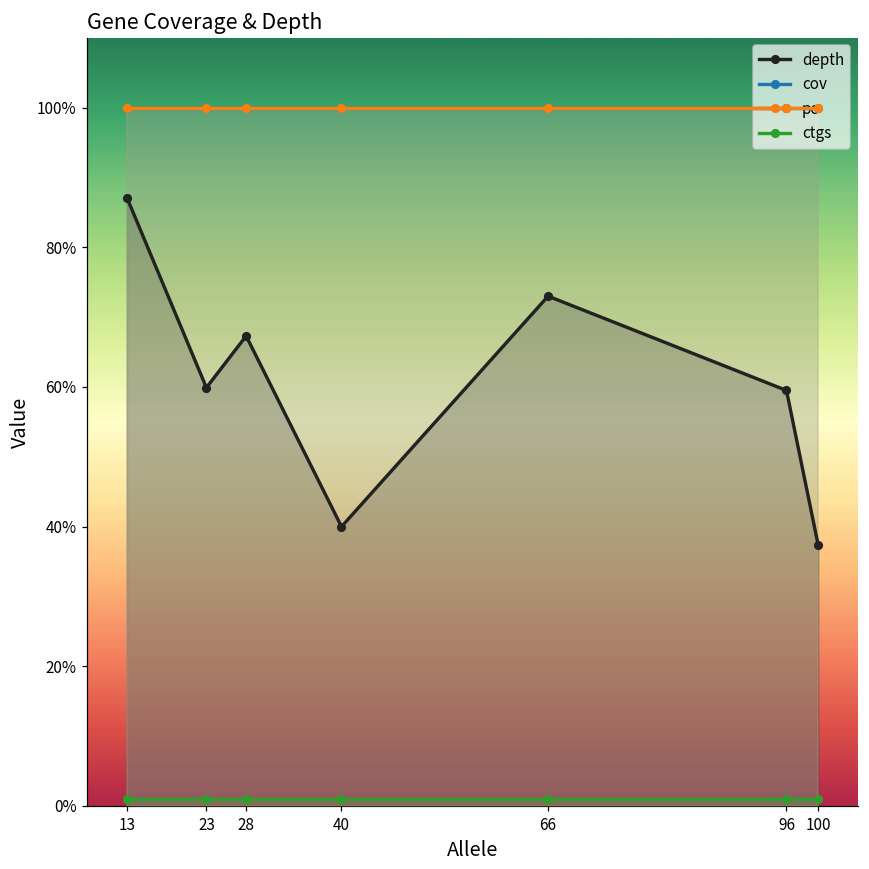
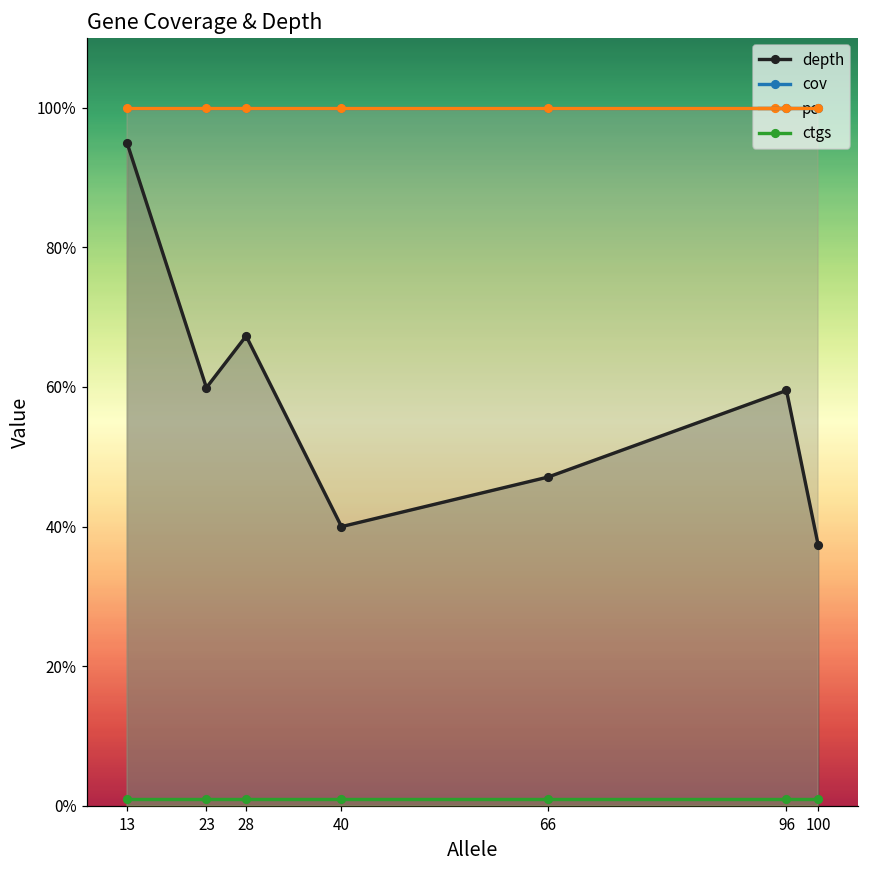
  {
    "depth": {
-     "13": "87%",
+     "13": "95%",
      "23": "60%",
      "28": "67%",
      "40": "40%",
-     "66": "73%",
+     "66": "47%",
      "96": "60%",
      "100": "37%"
    },
    "pc": {
      "13": "100%",
      "23": "100%",
      "28": "100%",
      "40": "100%",
      "66": "100%"
    },
    "ctgs": {
      "13": "1%",
      "23": "1%",
      "28": "1%",
      "40": "1%",
      "66": "1%",
      "96": "1%",
      "100": "1%"
    }
  }
